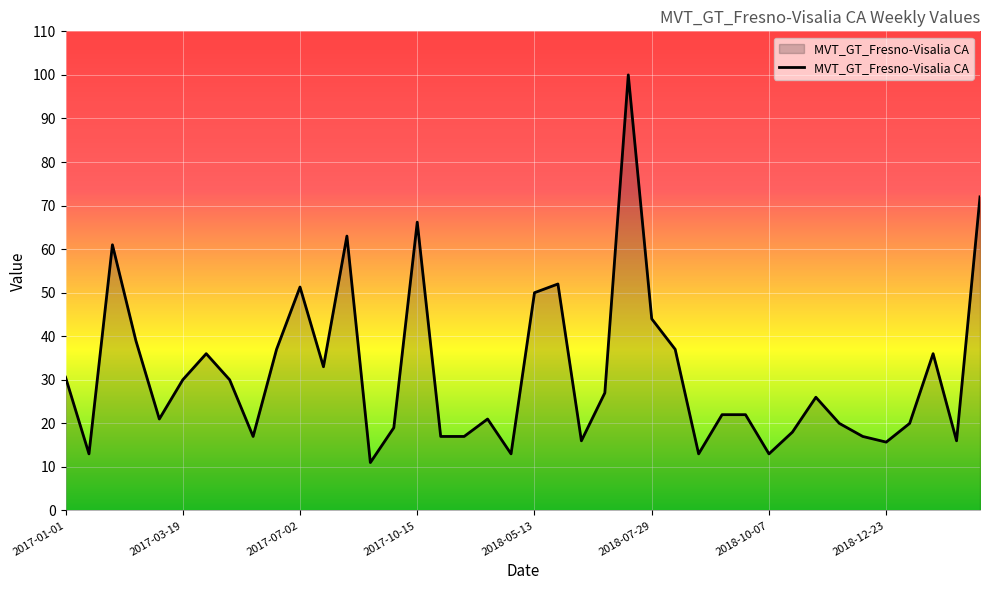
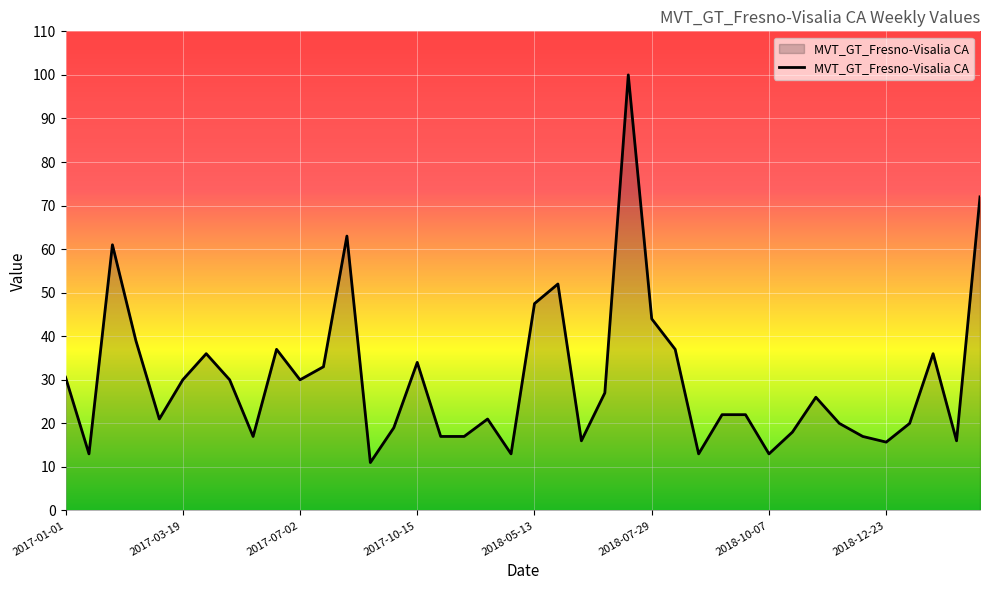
  {
    "2017-01-01": 31,
    "2017-03-19": 30,
-   "2017-07-02": 51,
-   "2017-10-15": 66,
-   "2018-05-13": 50,
+   "2017-07-02": 30,
+   "2017-10-15": 34,
+   "2018-05-13": 48,
    "2018-07-29": 44,
    "2018-10-07": 13,
    "2018-12-23": 16
  }
